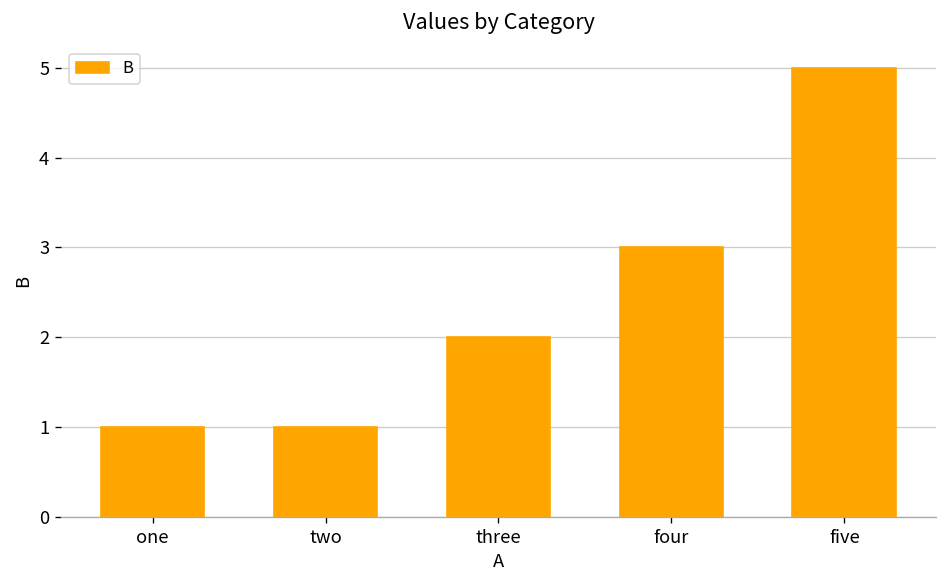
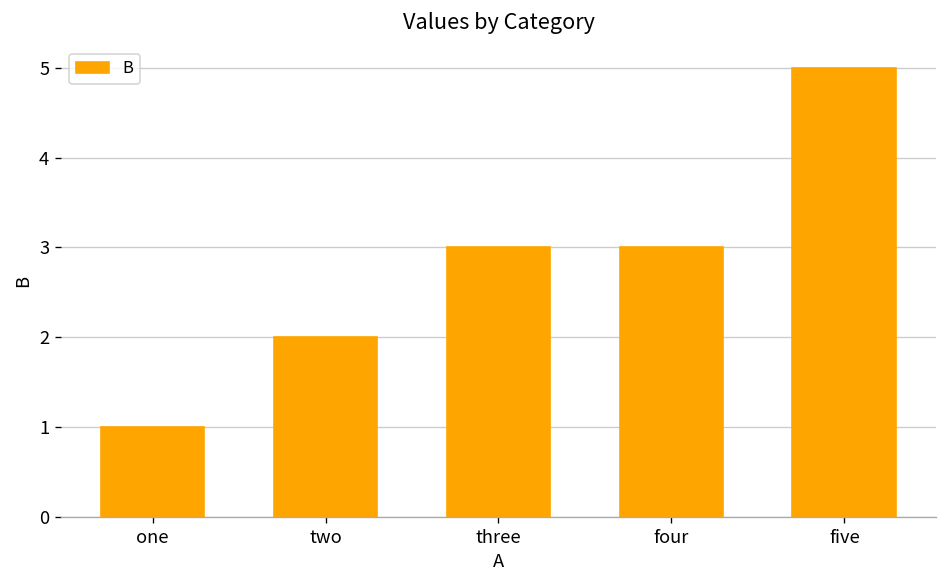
  {
    "one": 1,
-   "two": 1,
-   "three": 2,
+   "two": 2,
+   "three": 3,
    "four": 3,
    "five": 5
  }
